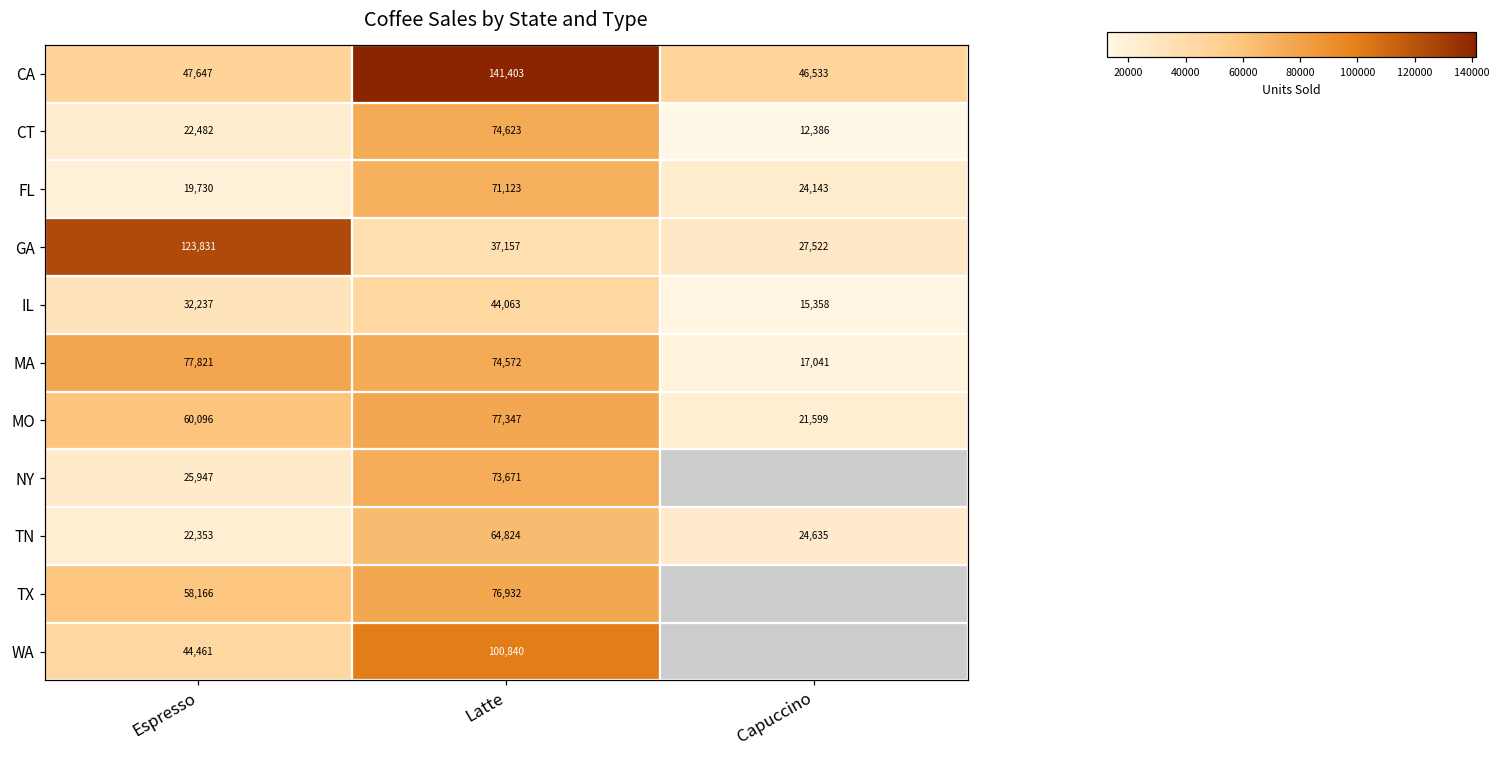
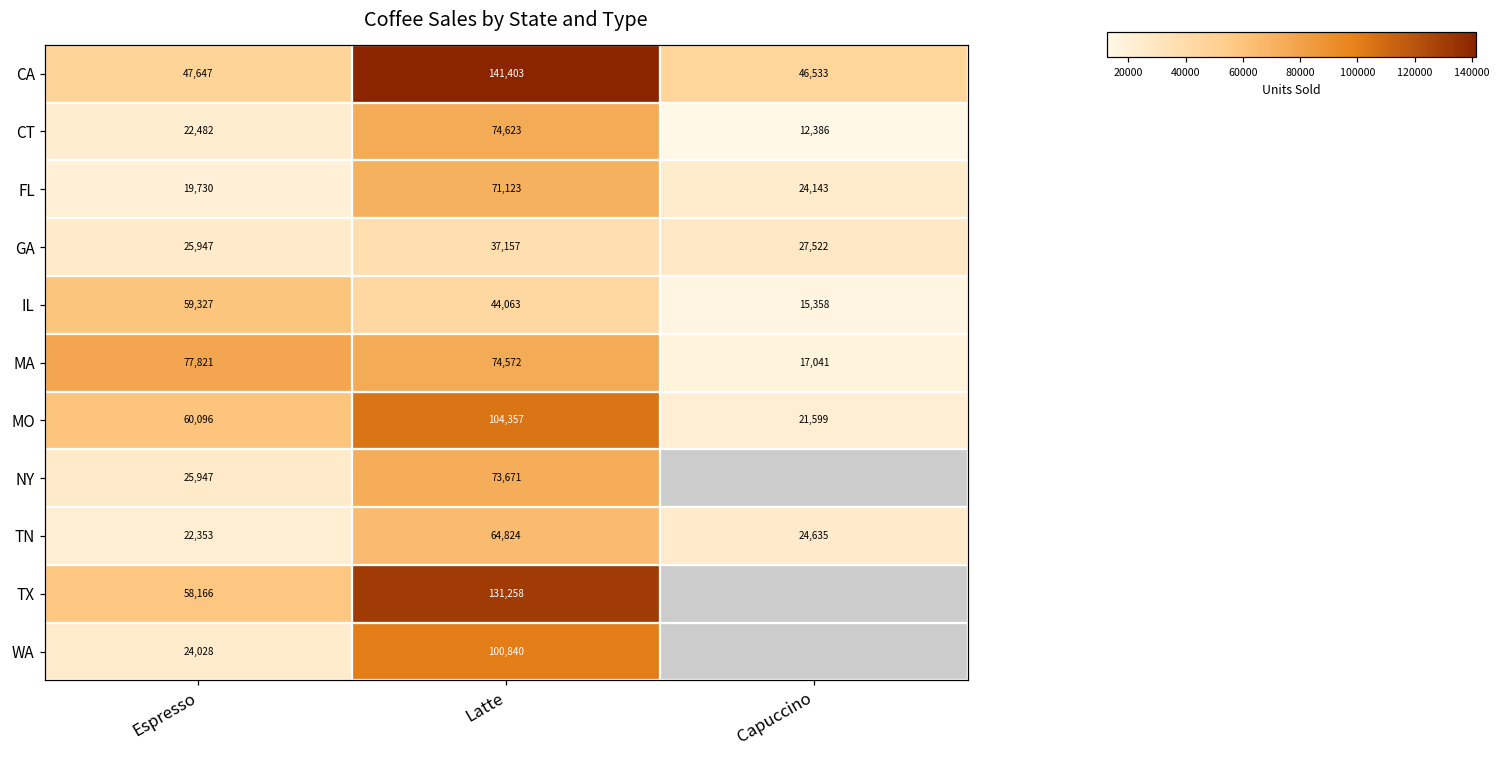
  {
    "CA": {
      "Espresso": "47,647",
      "Latte": "141,403",
      "Capuccino": "46,533"
    },
    "CT": {
      "Espresso": "22,482",
      "Latte": "74,623",
      "Capuccino": "12,386"
    },
    "FL": {
      "Espresso": "19,730",
      "Latte": "71,123",
      "Capuccino": "24,143"
    },
    "GA": {
-     "Espresso": "123,831",
+     "Espresso": "25,947",
      "Latte": "37,157",
      "Capuccino": "27,522"
    },
    "IL": {
-     "Espresso": "32,237",
+     "Espresso": "59,327",
      "Latte": "44,063",
      "Capuccino": "15,358"
    },
    "MA": {
      "Espresso": "77,821",
      "Latte": "74,572",
      "Capuccino": "17,041"
    },
    "MO": {
      "Espresso": "60,096",
-     "Latte": "77,347",
+     "Latte": "104,357",
      "Capuccino": "21,599"
    },
    "NY": {
      "Espresso": "25,947",
      "Latte": "73,671"
    },
    "TN": {
      "Espresso": "22,353",
      "Latte": "64,824",
      "Capuccino": "24,635"
    },
    "TX": {
      "Espresso": "58,166",
-     "Latte": "76,932"
+     "Latte": "131,258"
    },
    "WA": {
-     "Espresso": "44,461",
+     "Espresso": "24,028",
      "Latte": "100,840"
    }
  }
